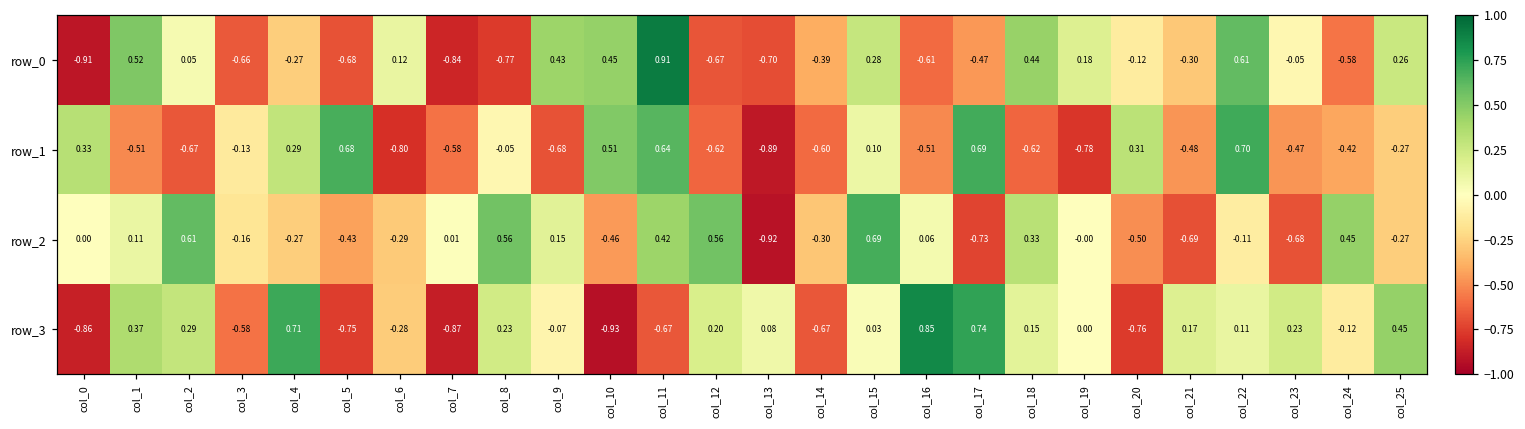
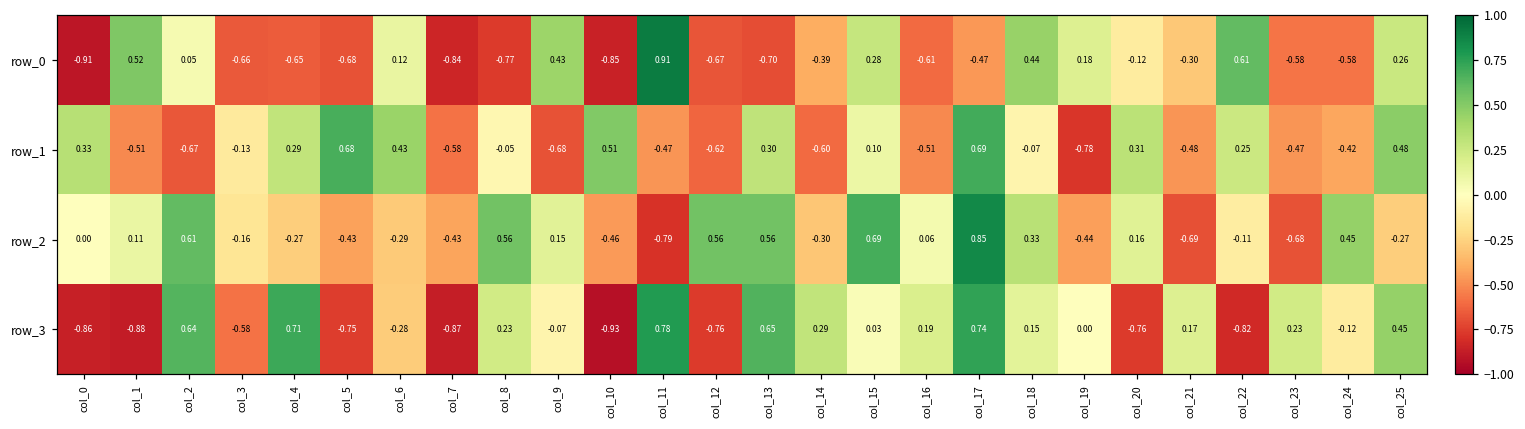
  {
    "row_0": {
      "col_0": -0.91,
      "col_1": 0.52,
      "col_2": 0.05,
      "col_3": -0.66,
-     "col_4": -0.27,
+     "col_4": -0.65,
      "col_5": -0.68,
      "col_6": 0.12,
      "col_7": -0.84,
      "col_8": -0.77,
      "col_9": 0.43,
-     "col_10": 0.45,
+     "col_10": -0.85,
      "col_11": 0.91,
      "col_12": -0.67,
      "col_13": -0.70,
      "col_14": -0.39,
      "col_15": 0.28,
      "col_16": -0.61,
      "col_17": -0.47,
      "col_18": 0.44,
      "col_19": 0.18,
      "col_20": -0.12,
      "col_21": -0.30,
      "col_22": 0.61,
-     "col_23": -0.05,
+     "col_23": -0.58,
      "col_24": -0.58,
      "col_25": 0.26
    },
    "row_1": {
      "col_0": 0.33,
      "col_1": -0.51,
      "col_2": -0.67,
      "col_3": -0.13,
      "col_4": 0.29,
      "col_5": 0.68,
-     "col_6": -0.80,
+     "col_6": 0.43,
      "col_7": -0.58,
      "col_8": -0.05,
      "col_9": -0.68,
      "col_10": 0.51,
-     "col_11": 0.64,
+     "col_11": -0.47,
      "col_12": -0.62,
-     "col_13": -0.89,
+     "col_13": 0.30,
      "col_14": -0.60,
      "col_15": 0.10,
      "col_16": -0.51,
      "col_17": 0.69,
-     "col_18": -0.62,
+     "col_18": -0.07,
      "col_19": -0.78,
      "col_20": 0.31,
      "col_21": -0.48,
-     "col_22": 0.70,
+     "col_22": 0.25,
      "col_23": -0.47,
      "col_24": -0.42,
-     "col_25": -0.27
+     "col_25": 0.48
    },
    "row_2": {
      "col_0": 0.00,
      "col_1": 0.11,
      "col_2": 0.61,
      "col_3": -0.16,
      "col_4": -0.27,
      "col_5": -0.43,
      "col_6": -0.29,
-     "col_7": 0.01,
+     "col_7": -0.43,
      "col_8": 0.56,
      "col_9": 0.15,
      "col_10": -0.46,
-     "col_11": 0.42,
+     "col_11": -0.79,
      "col_12": 0.56,
-     "col_13": -0.92,
+     "col_13": 0.56,
      "col_14": -0.30,
      "col_15": 0.69,
      "col_16": 0.06,
-     "col_17": -0.73,
+     "col_17": 0.85,
      "col_18": 0.33,
-     "col_19": -0.00,
-     "col_20": -0.50,
+     "col_19": -0.44,
+     "col_20": 0.16,
      "col_21": -0.69,
      "col_22": -0.11,
      "col_23": -0.68,
      "col_24": 0.45,
      "col_25": -0.27
    },
    "row_3": {
      "col_0": -0.86,
-     "col_1": 0.37,
-     "col_2": 0.29,
+     "col_1": -0.88,
+     "col_2": 0.64,
      "col_3": -0.58,
      "col_4": 0.71,
      "col_5": -0.75,
      "col_6": -0.28,
      "col_7": -0.87,
      "col_8": 0.23,
      "col_9": -0.07,
      "col_10": -0.93,
-     "col_11": -0.67,
-     "col_12": 0.20,
-     "col_13": 0.08,
-     "col_14": -0.67,
+     "col_11": 0.78,
+     "col_12": -0.76,
+     "col_13": 0.65,
+     "col_14": 0.29,
      "col_15": 0.03,
-     "col_16": 0.85,
+     "col_16": 0.19,
      "col_17": 0.74,
      "col_18": 0.15,
      "col_19": 0.00,
      "col_20": -0.76,
      "col_21": 0.17,
-     "col_22": 0.11,
+     "col_22": -0.82,
      "col_23": 0.23,
      "col_24": -0.12,
      "col_25": 0.45
    }
  }
